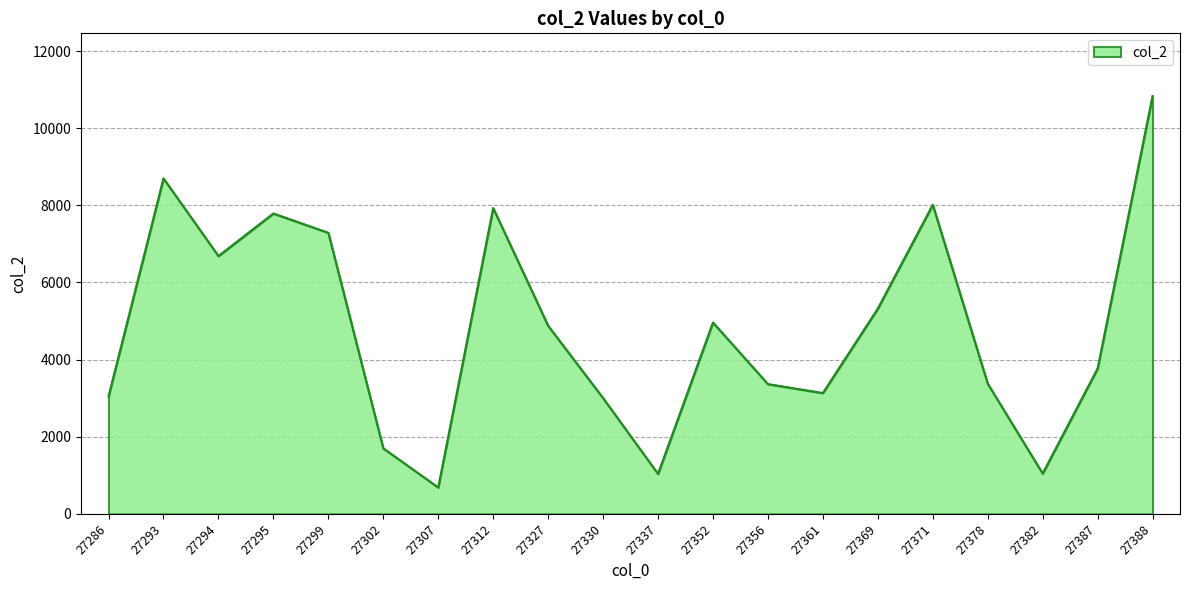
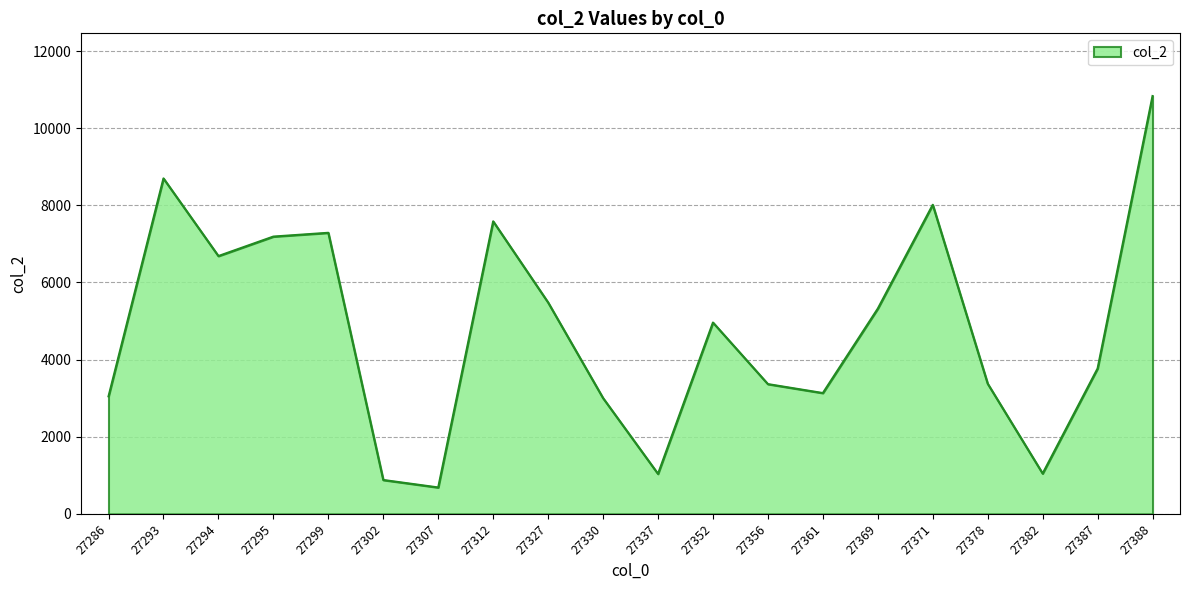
  {
    "27286": 3000,
    "27293": 8700,
    "27294": 6700,
-   "27295": 7800,
+   "27295": 7200,
    "27299": 7300,
-   "27302": 1700,
+   "27302": 900,
    "27307": 700,
-   "27312": 7900,
-   "27327": 4900,
+   "27312": 7600,
+   "27327": 5500,
    "27330": 3000,
    "27337": 1000,
    "27352": 5000,
    "27356": 3400,
    "27361": 3100,
    "27369": 5300,
    "27371": 8000,
    "27378": 3400,
    "27382": 1000,
    "27387": 3800,
    "27388": 10800
  }
